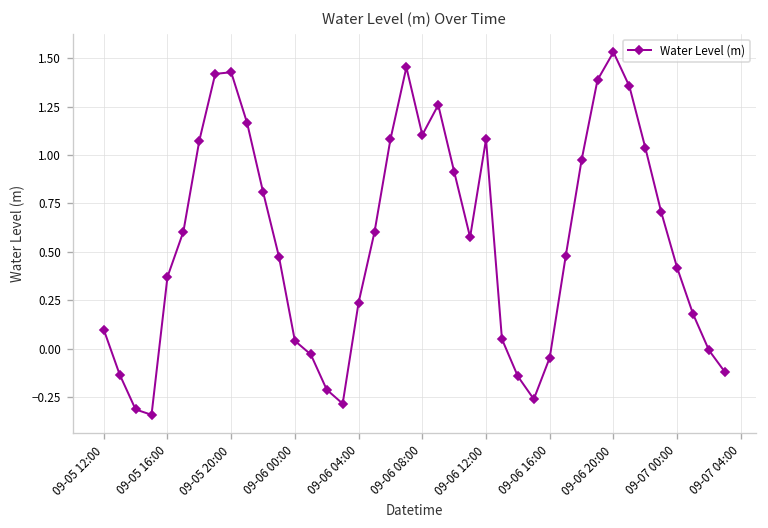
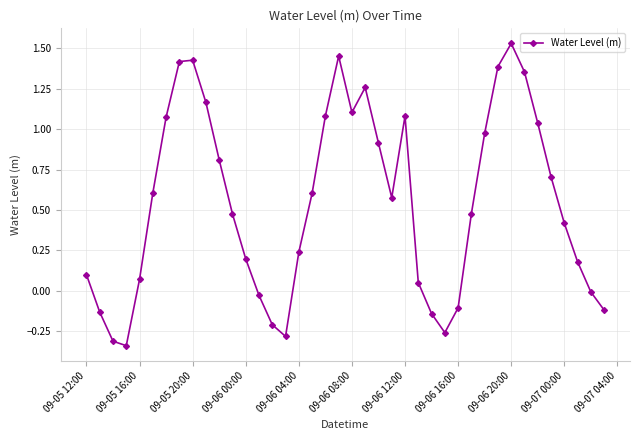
  {
    "09-05 12:00": 0.10,
-   "09-05 16:00": 0.37,
+   "09-05 16:00": 0.07,
    "09-05 20:00": 1.43,
-   "09-06 00:00": 0.04,
+   "09-06 00:00": 0.20,
    "09-06 04:00": 0.24,
    "09-06 08:00": 1.10,
    "09-06 12:00": 1.08,
-   "09-06 16:00": -0.05,
+   "09-06 16:00": -0.11,
    "09-06 20:00": 1.53,
    "09-07 00:00": 0.42
  }
